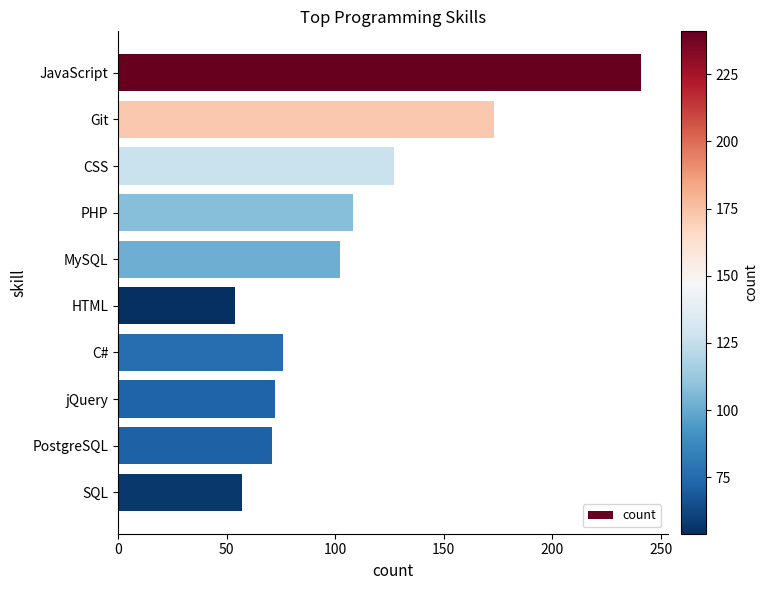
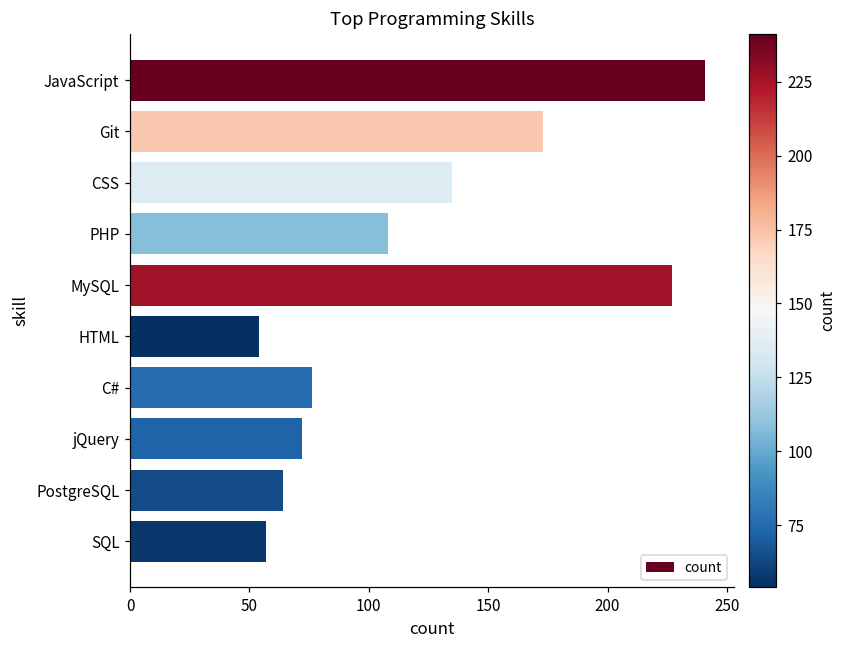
  {
    "JavaScript": 241,
    "Git": 173,
-   "CSS": 127,
+   "CSS": 135,
    "PHP": 108,
-   "MySQL": 102,
+   "MySQL": 227,
    "HTML": 54,
    "C#": 76,
    "jQuery": 72,
-   "PostgreSQL": 71,
+   "PostgreSQL": 64,
    "SQL": 57
  }
